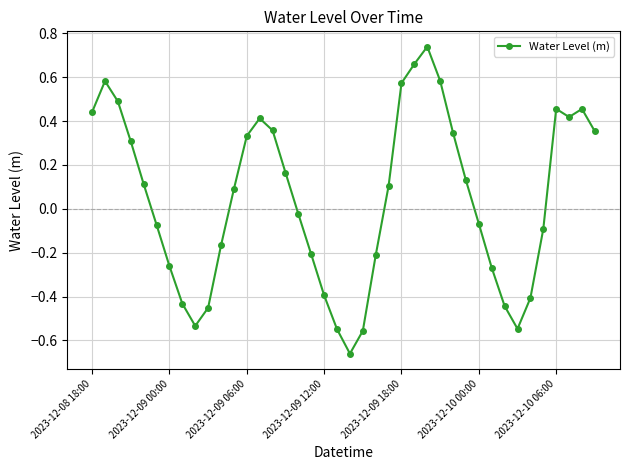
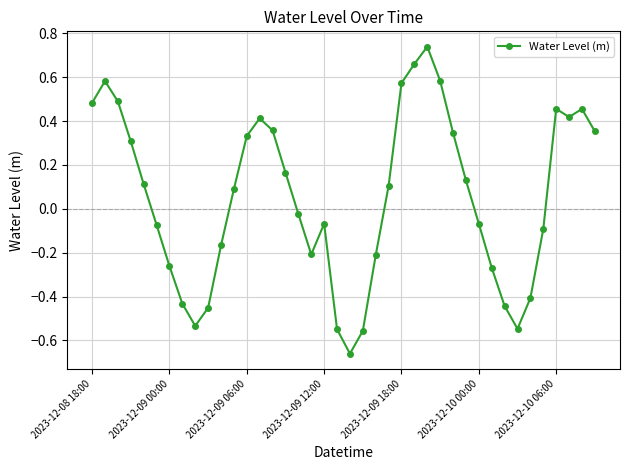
  {
-   "2023-12-08 18:00": 0.44,
+   "2023-12-08 18:00": 0.48,
    "2023-12-09 00:00": -0.26,
    "2023-12-09 06:00": 0.33,
-   "2023-12-09 12:00": -0.39,
+   "2023-12-09 12:00": -0.07,
    "2023-12-09 18:00": 0.57,
    "2023-12-10 00:00": -0.07,
    "2023-12-10 06:00": 0.46
  }
